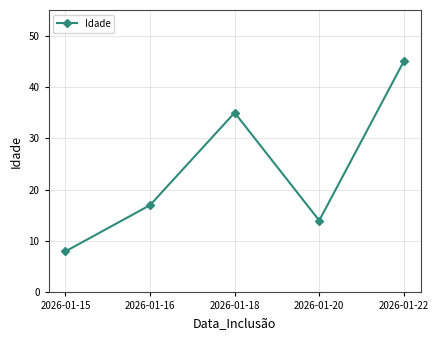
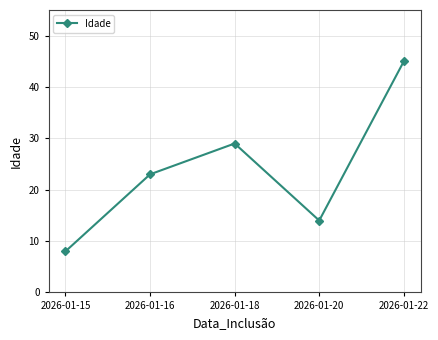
  {
    "2026-01-15": 8,
-   "2026-01-16": 17,
-   "2026-01-18": 35,
+   "2026-01-16": 23,
+   "2026-01-18": 29,
    "2026-01-20": 14,
    "2026-01-22": 45
  }
